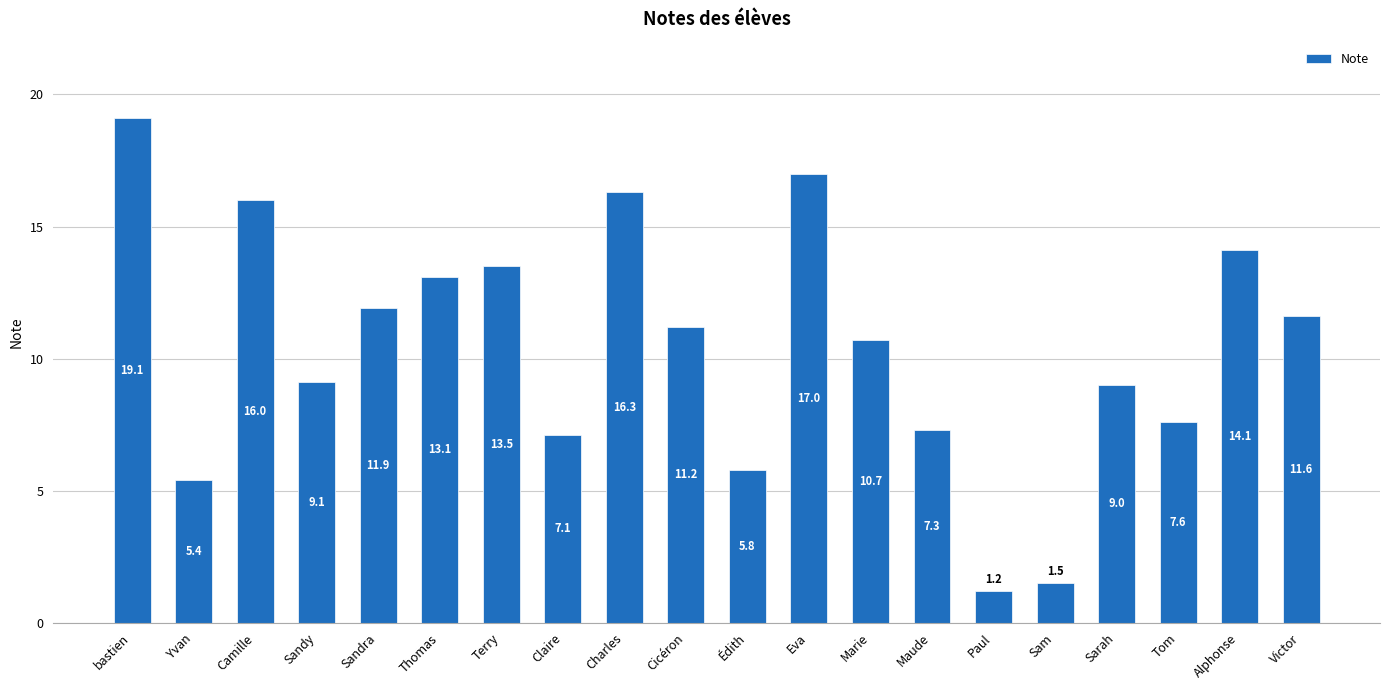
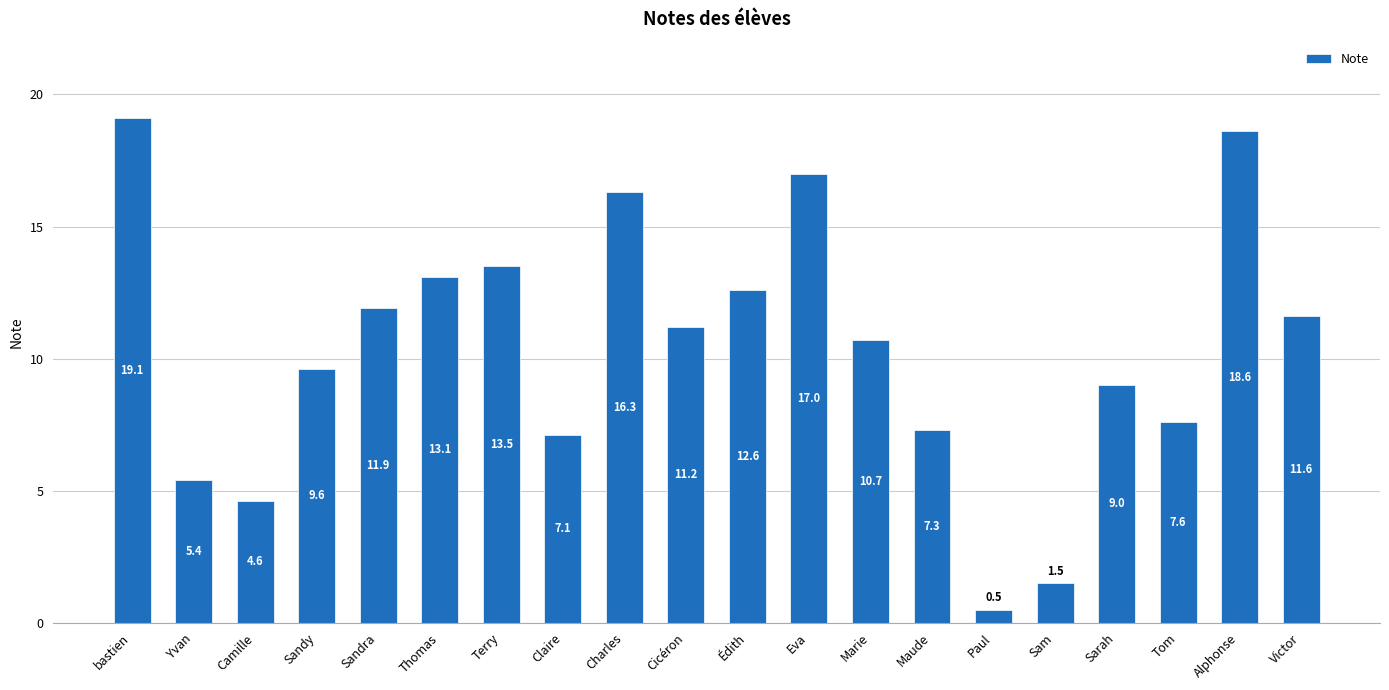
  {
    "bastien": 19.1,
    "Yvan": 5.4,
-   "Camille": 16.0,
-   "Sandy": 9.1,
+   "Camille": 4.6,
+   "Sandy": 9.6,
    "Sandra": 11.9,
    "Thomas": 13.1,
    "Terry": 13.5,
    "Claire": 7.1,
    "Charles": 16.3,
    "Cicéron": 11.2,
-   "Édith": 5.8,
+   "Édith": 12.6,
    "Eva": 17.0,
    "Marie": 10.7,
    "Maude": 7.3,
-   "Paul": 1.2,
+   "Paul": 0.5,
    "Sam": 1.5,
    "Sarah": 9.0,
    "Tom": 7.6,
-   "Alphonse": 14.1,
+   "Alphonse": 18.6,
    "Victor": 11.6
  }
